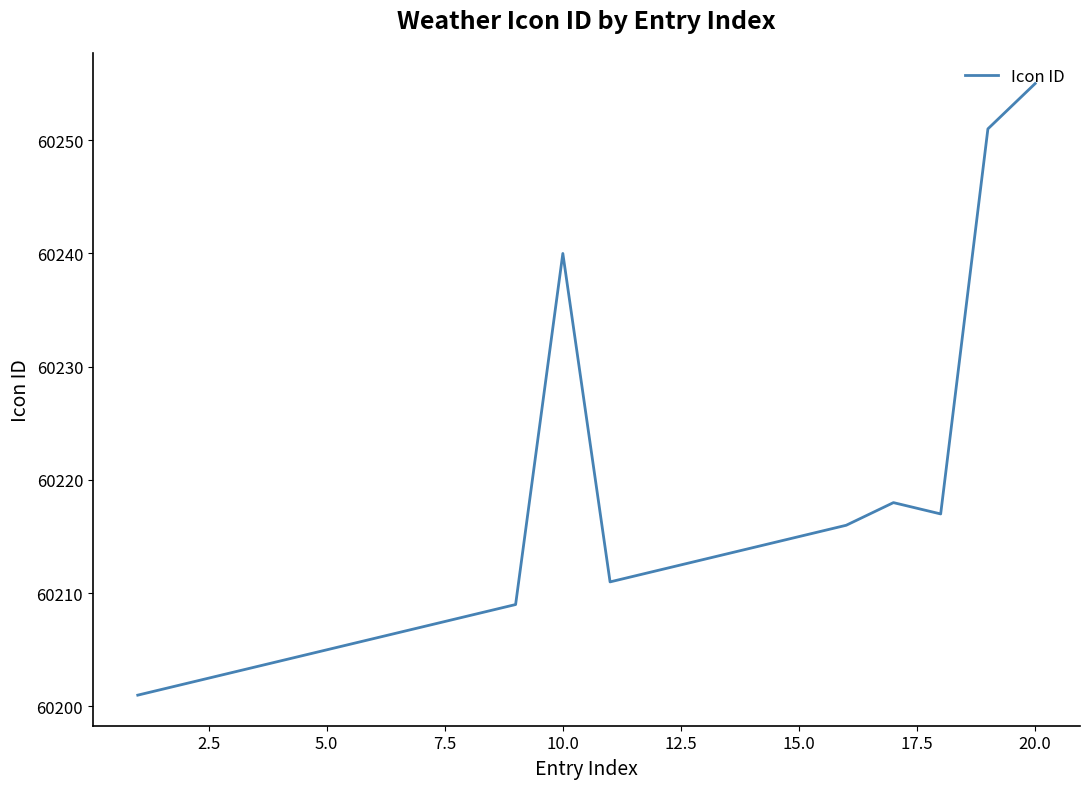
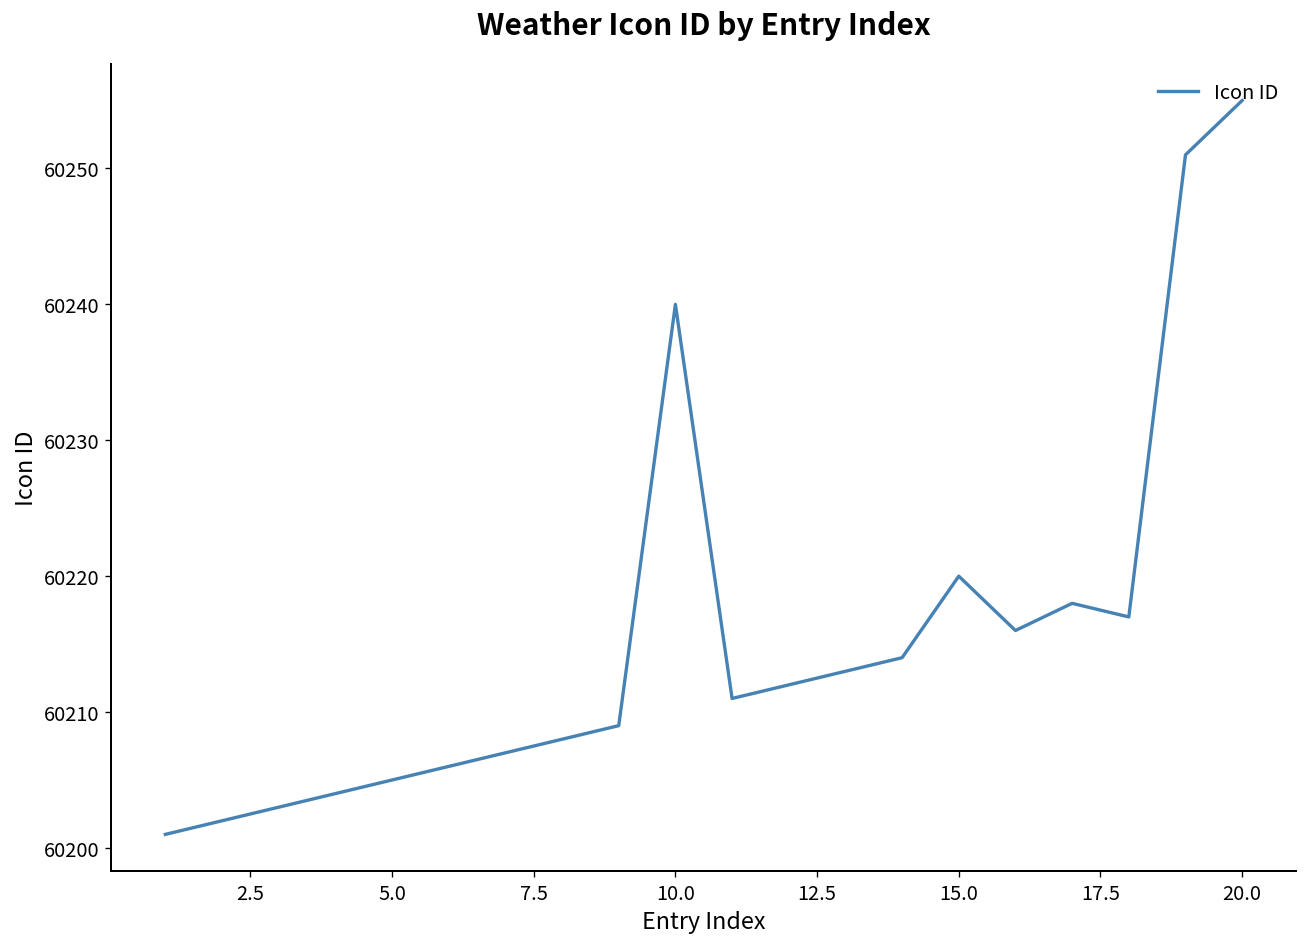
  {
    "5.0": 60205,
    "10.0": 60240,
-   "15.0": 60215,
+   "15.0": 60220,
    "20.0": 60255
  }
